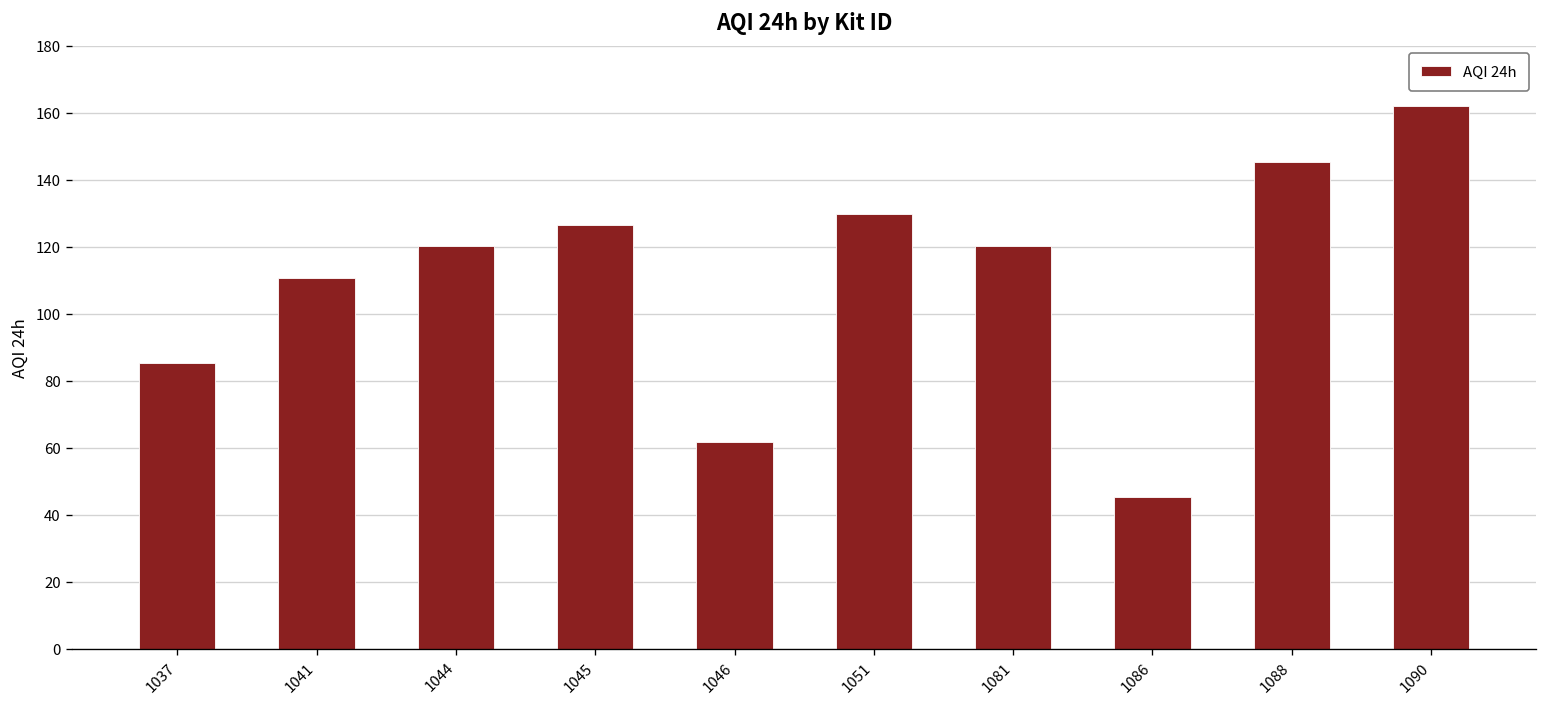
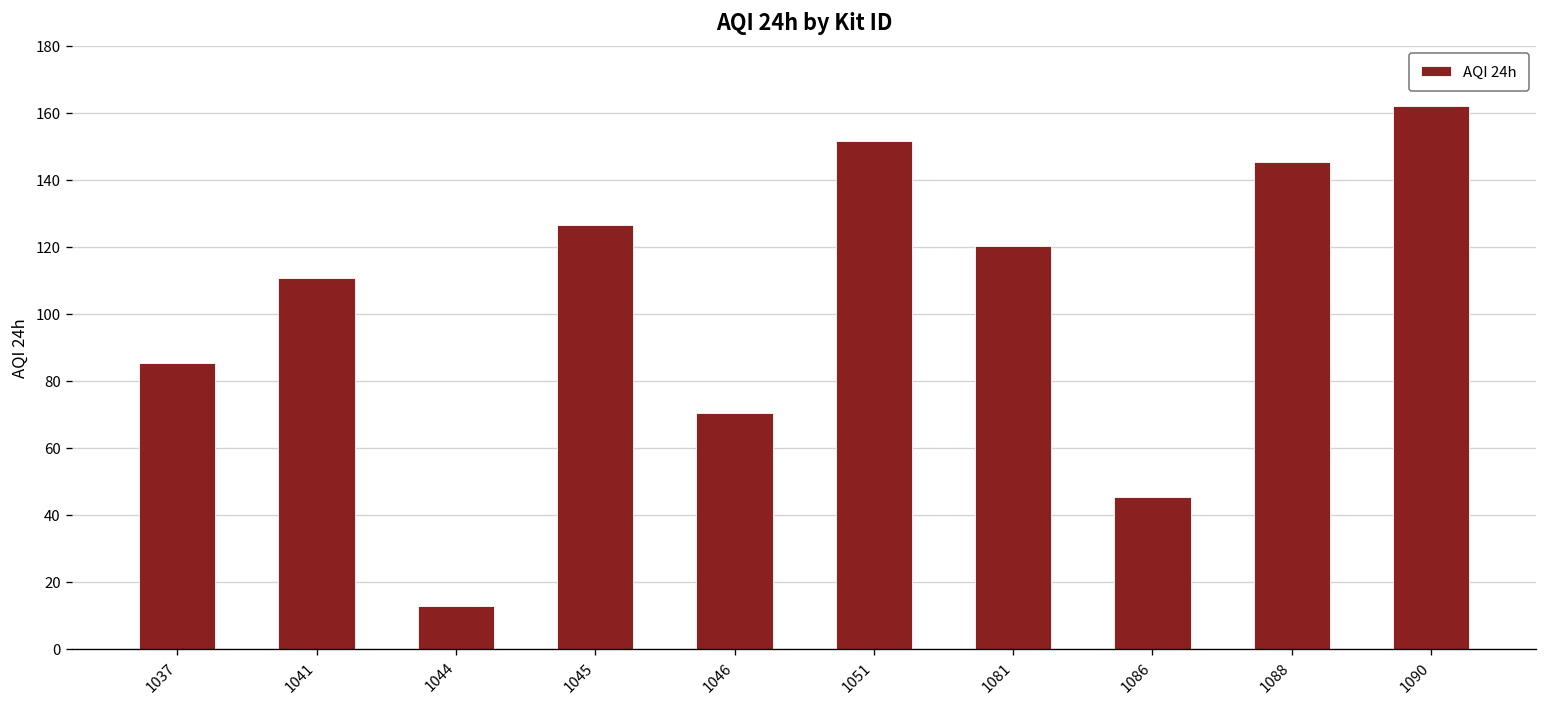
  {
    "1037": 85,
    "1041": 111,
-   "1044": 120,
+   "1044": 13,
    "1045": 127,
-   "1046": 62,
-   "1051": 130,
+   "1046": 70,
+   "1051": 152,
    "1081": 120,
    "1086": 45,
    "1088": 145,
    "1090": 162
  }
